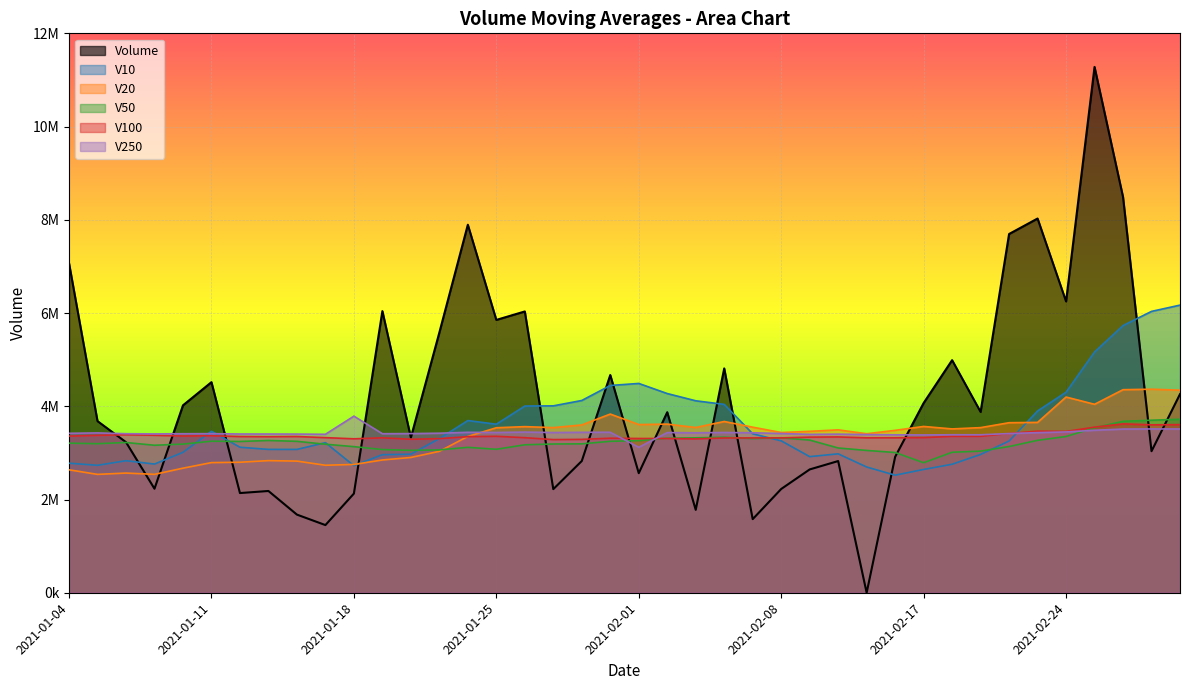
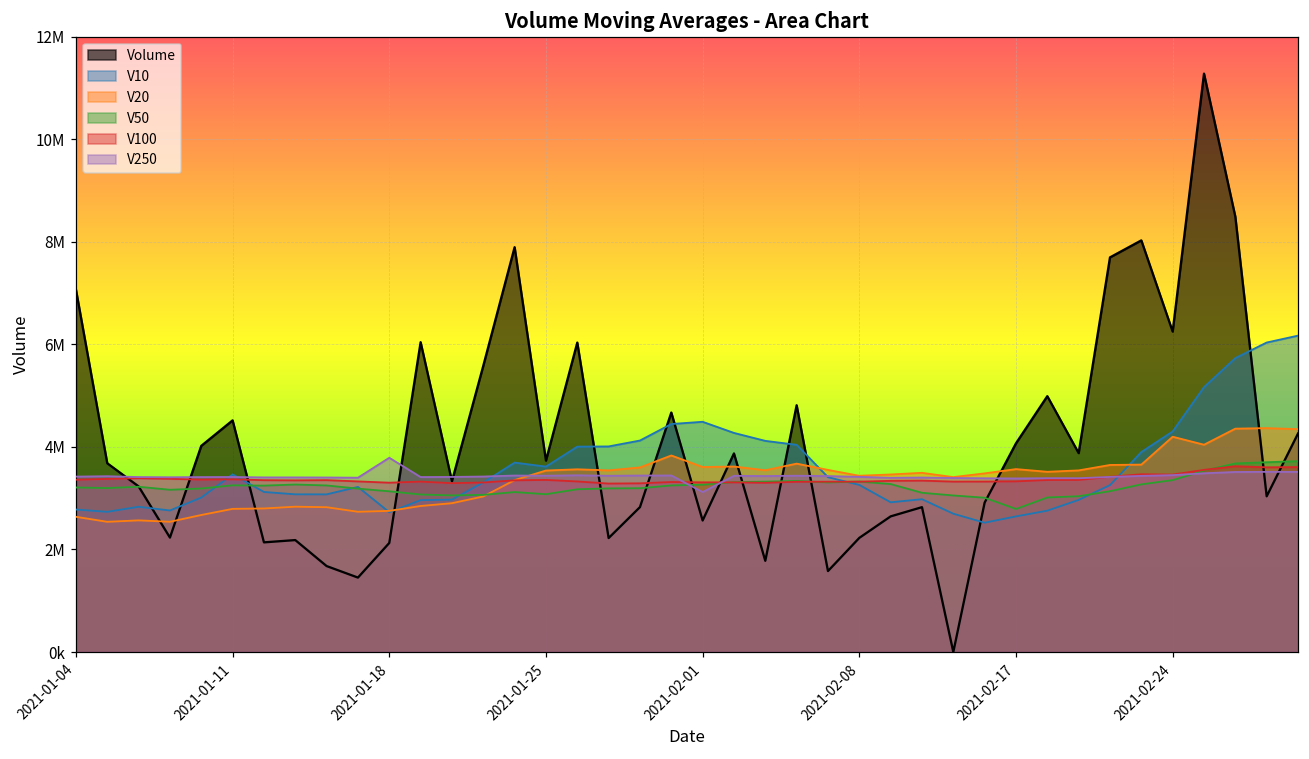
  {
    "Volume": {
      "2021-01-04": 7100000,
      "2021-01-11": 4500000,
      "2021-01-18": 2100000,
-     "2021-01-25": 5900000,
+     "2021-01-25": 3700000,
      "2021-02-01": 2600000,
      "2021-02-08": 2200000,
      "2021-02-17": 4100000,
      "2021-02-24": 6200000
    },
    "V10": {
      "2021-01-04": 2800000,
      "2021-01-25": 3600000,
      "2021-02-01": 4500000,
      "2021-02-08": 3300000,
      "2021-02-17": 2600000,
      "2021-02-24": 4300000
    },
    "V20": {
      "2021-01-04": 2600000,
      "2021-01-11": 2800000,
      "2021-01-25": 3500000,
      "2021-02-01": 3600000,
      "2021-02-17": 3600000,
      "2021-02-24": 4200000
    },
    "V50": {
      "2021-01-04": 3200000,
      "2021-01-11": 3300000,
      "2021-01-18": 3100000,
      "2021-01-25": 3100000,
      "2021-02-17": 2800000,
      "2021-02-24": 3400000
    },
    "V100": {
      "2021-01-04": 3400000,
      "2021-01-18": 3300000,
      "2021-01-25": 3400000,
      "2021-02-17": 3300000
    },
    "V250": {
      "2021-01-04": 3400000,
      "2021-01-18": 3800000,
      "2021-01-25": 3400000,
      "2021-02-01": 3100000,
      "2021-02-17": 3400000
    }
  }
